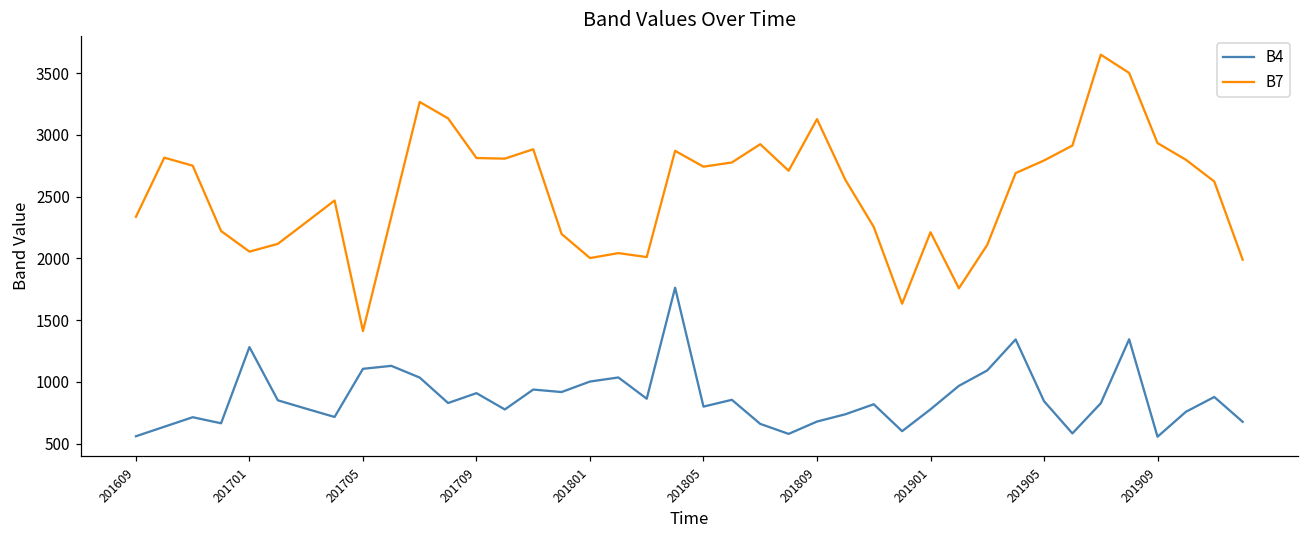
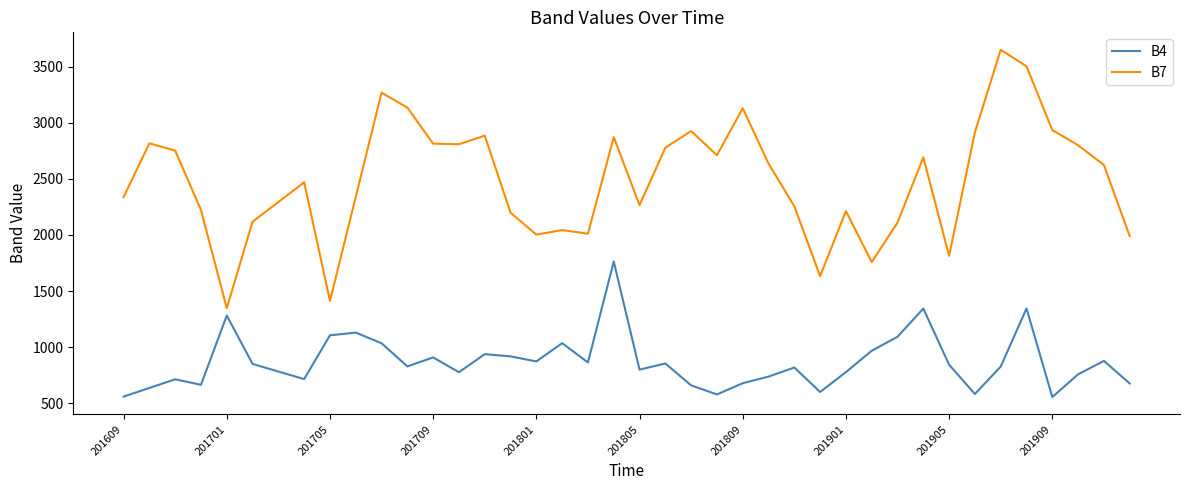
  {
    "B4": {
      "201609": 560,
      "201701": 1280,
      "201705": 1110,
      "201709": 910,
-     "201801": 1000,
+     "201801": 870,
      "201805": 800,
      "201809": 680,
      "201901": 780,
      "201905": 840,
      "201909": 560
    },
    "B7": {
      "201609": 2340,
-     "201701": 2060,
+     "201701": 1350,
      "201705": 1410,
      "201709": 2810,
      "201801": 2000,
-     "201805": 2740,
+     "201805": 2270,
      "201809": 3130,
      "201901": 2210,
-     "201905": 2790,
+     "201905": 1810,
      "201909": 2930
    }
  }
